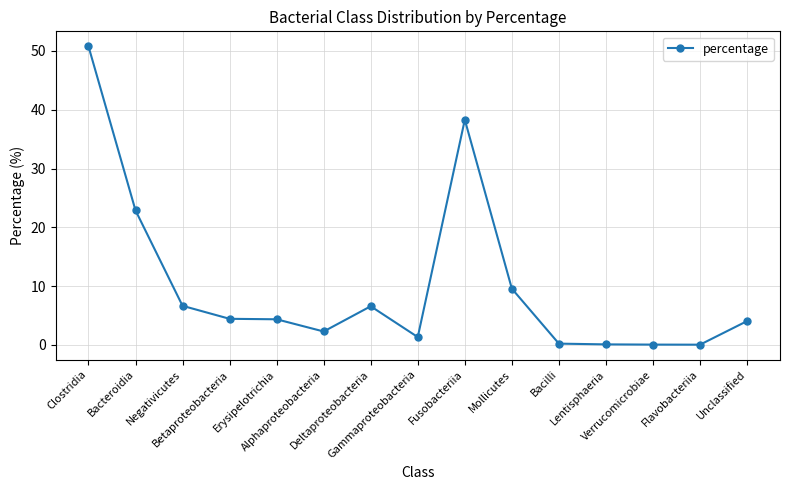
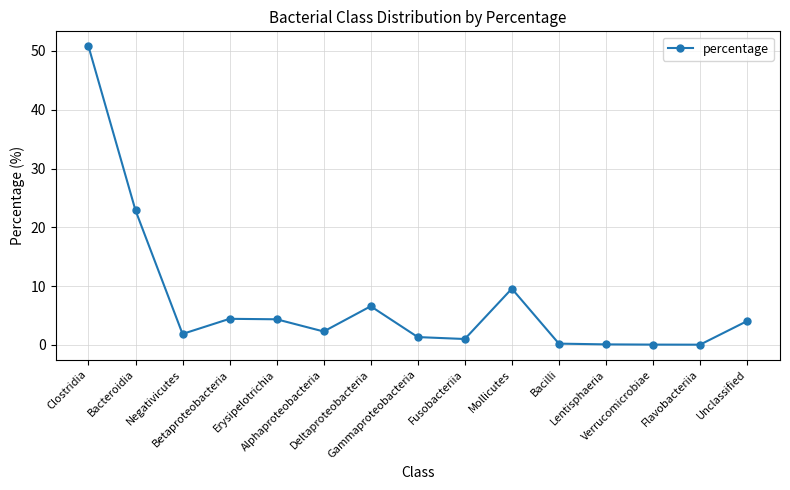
  {
    "Clostridia": 51,
    "Bacteroidia": 23,
-   "Negativicutes": 7,
+   "Negativicutes": 2,
    "Betaproteobacteria": 4,
    "Erysipelotrichia": 4,
    "Alphaproteobacteria": 2,
    "Deltaproteobacteria": 7,
    "Gammaproteobacteria": 1,
-   "Fusobacteriia": 38,
+   "Fusobacteriia": 1,
    "Mollicutes": 10,
    "Bacilli": 0,
    "Lentisphaeria": 0,
    "Verrucomicrobiae": 0,
    "Flavobacteriia": 0,
    "Unclassified": 4
  }
